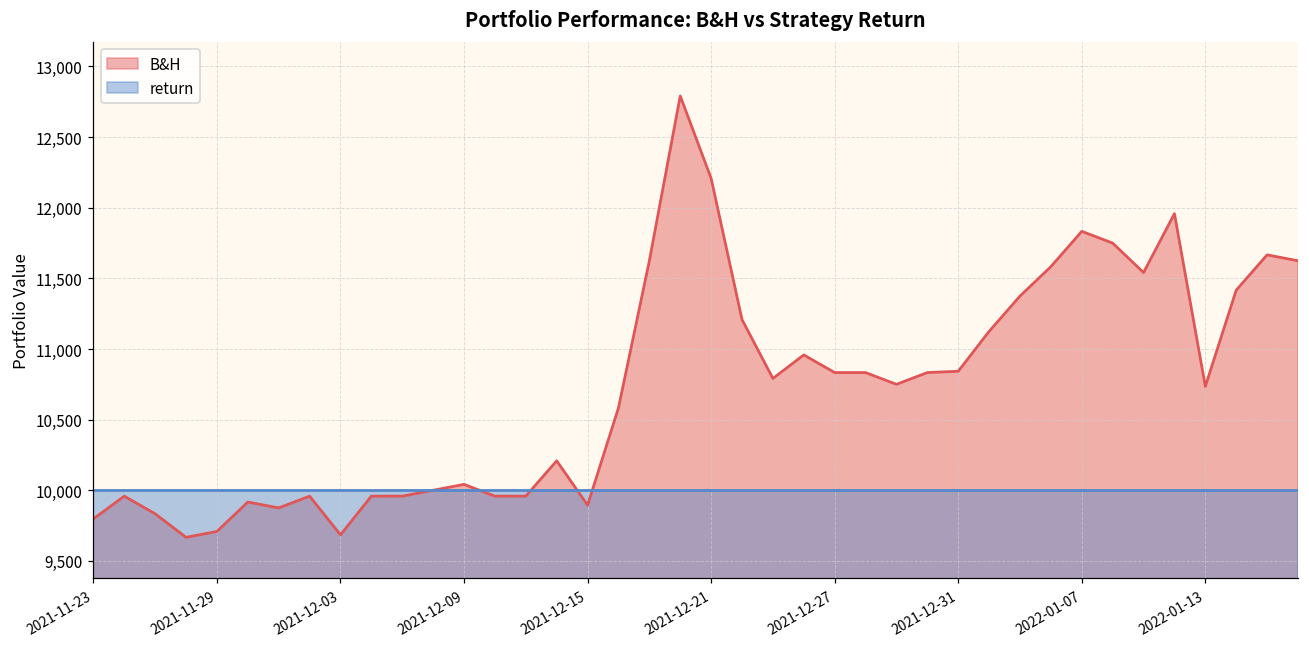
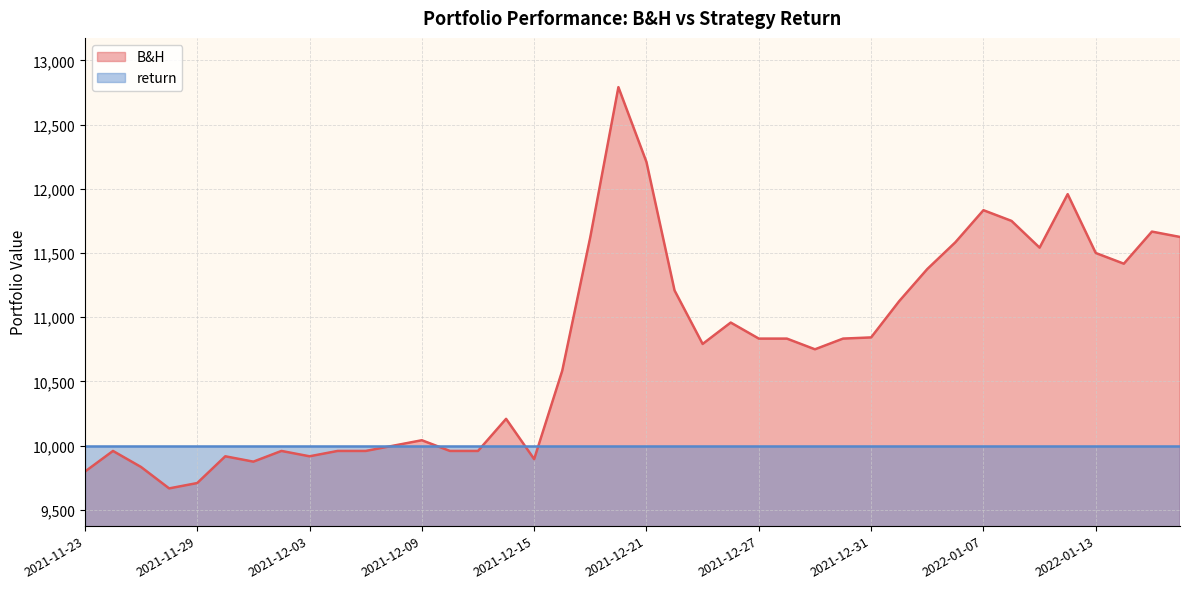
  {
    "B&H": {
      "2021-11-23": "9,800",
      "2021-11-29": "9,710",
-     "2021-12-03": "9,680",
+     "2021-12-03": "9,920",
      "2021-12-09": "10,040",
      "2021-12-15": "9,890",
      "2021-12-21": "12,210",
      "2021-12-27": "10,830",
      "2021-12-31": "10,840",
      "2022-01-07": "11,830",
-     "2022-01-13": "10,740"
+     "2022-01-13": "11,500"
    },
    "return": {
      "2021-11-23": "10,000",
      "2021-11-29": "10,000",
      "2021-12-03": "10,000",
      "2021-12-09": "10,000",
      "2021-12-15": "10,000",
      "2021-12-21": "10,000",
      "2021-12-27": "10,000",
      "2021-12-31": "10,000",
      "2022-01-07": "10,000",
      "2022-01-13": "10,000"
    }
  }
